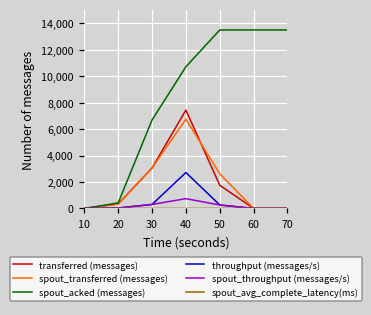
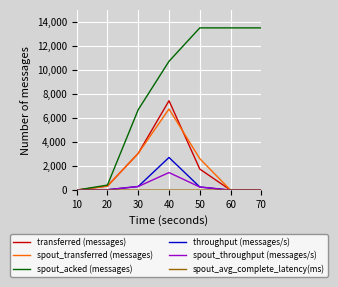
  {
    "transferred (messages)": {
      "40": "7,400",
      "50": "1,800"
    },
    "spout_transferred (messages)": {
      "40": "6,800",
      "50": "2,600"
    },
    "spout_acked (messages)": {
      "30": "6,700",
      "40": "10,700",
      "50": "13,500",
      "60": "13,500",
      "70": "13,500"
    },
    "throughput (messages/s)": {
      "40": "2,700"
    },
    "spout_throughput (messages/s)": {
-     "40": "700"
+     "40": "1,500"
    },
    "spout_avg_complete_latency(ms)": {
      "30": "0",
      "40": "0",
      "50": "0"
    }
  }
